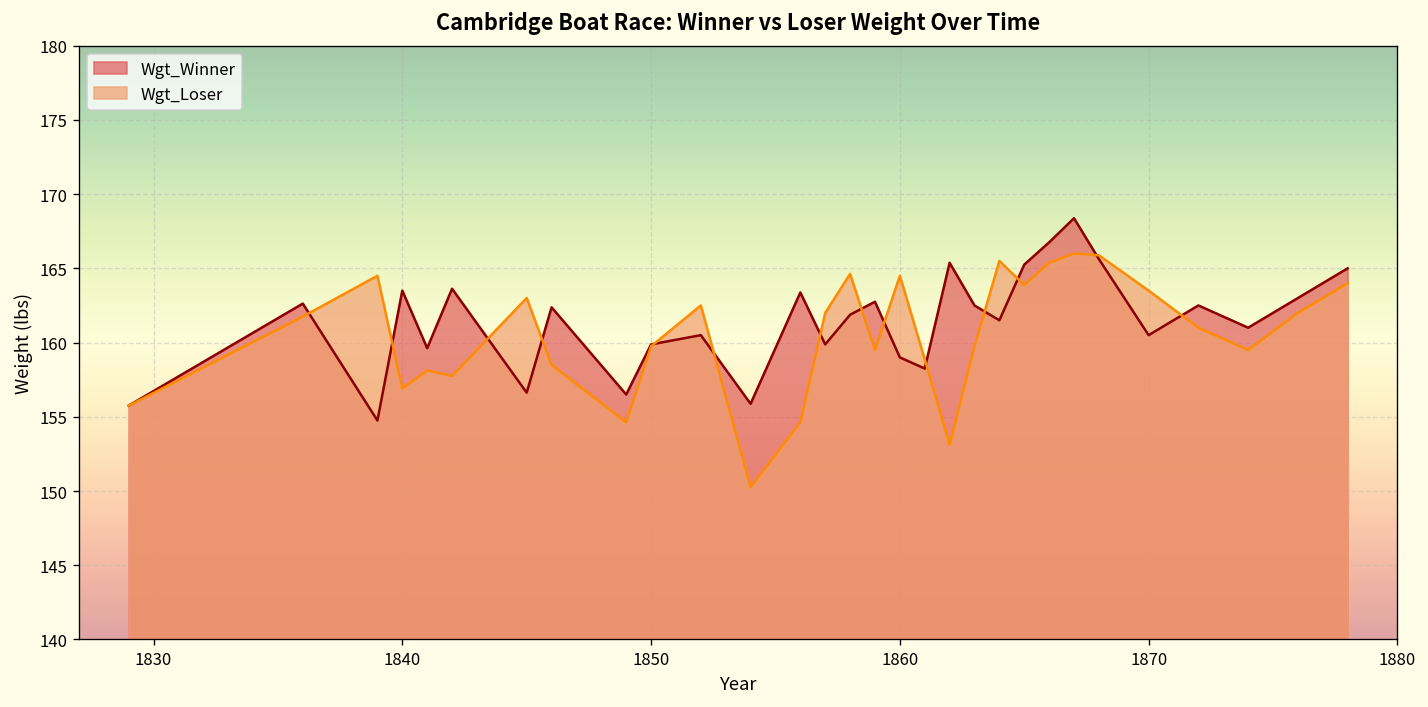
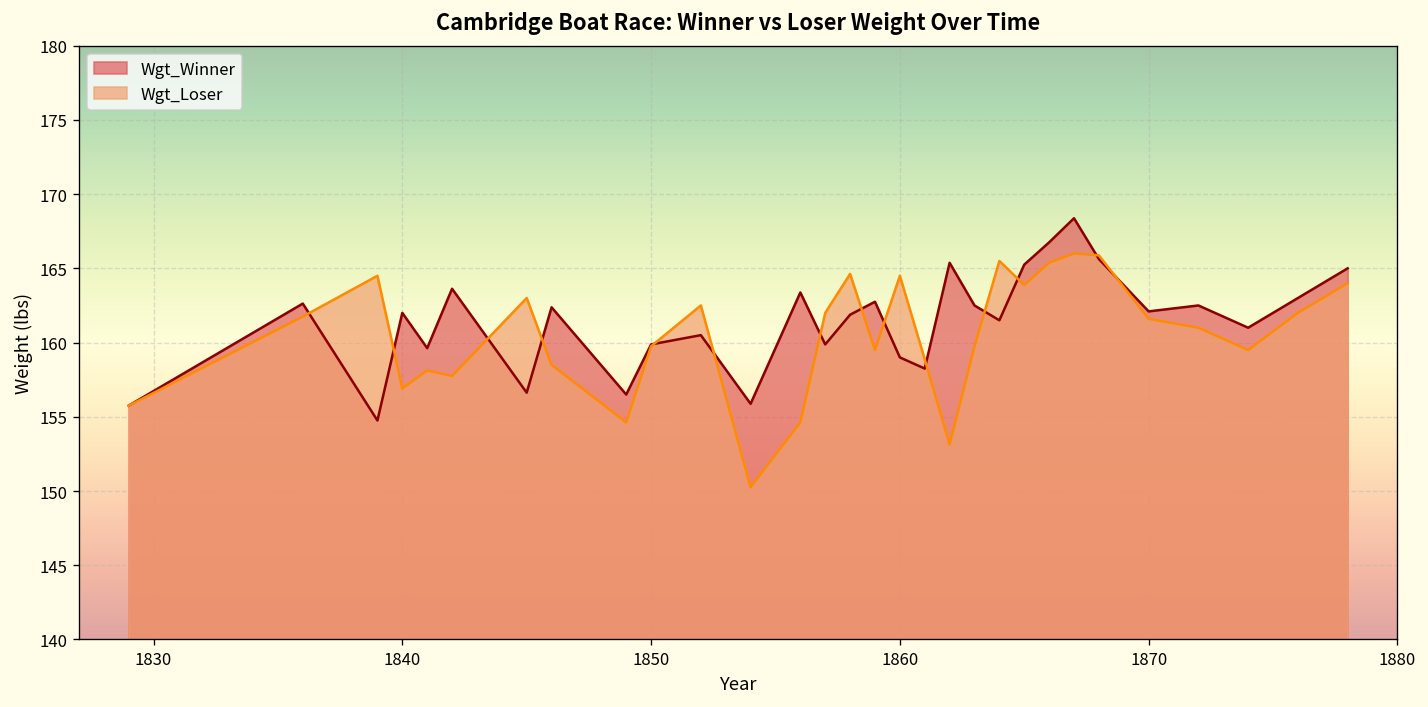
  {
    "Wgt_Winner": {
-     "1840": 163.5,
+     "1840": 162.0,
      "1860": 159.0,
-     "1870": 160.5
+     "1870": 162.1
    },
    "Wgt_Loser": {
      "1840": 156.9,
      "1860": 164.5,
-     "1870": 163.5
+     "1870": 161.6
    }
  }
